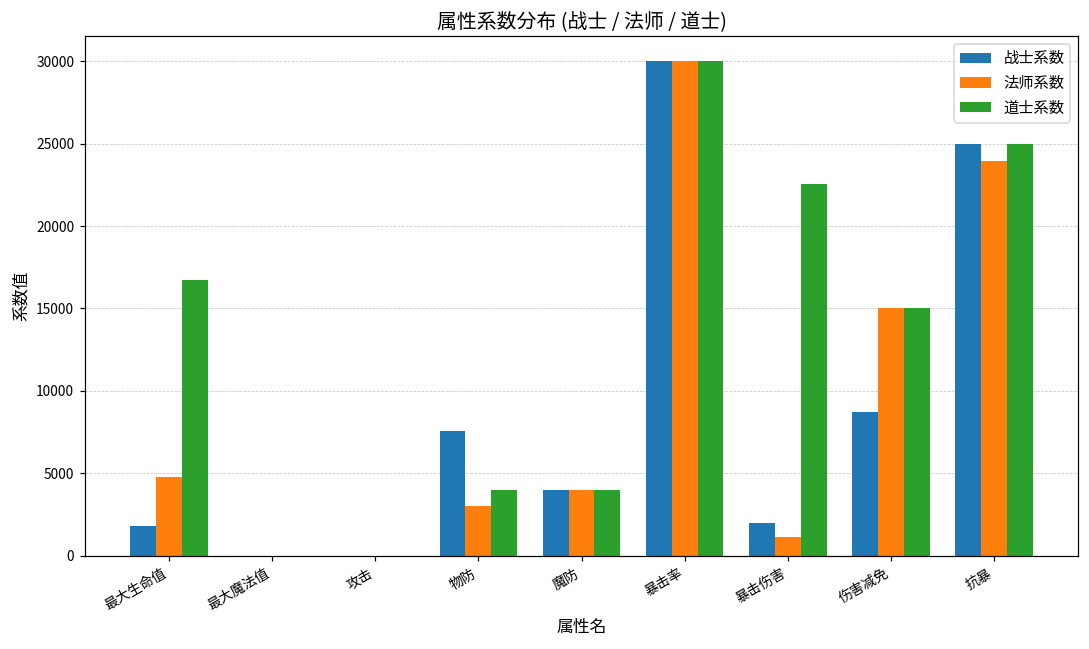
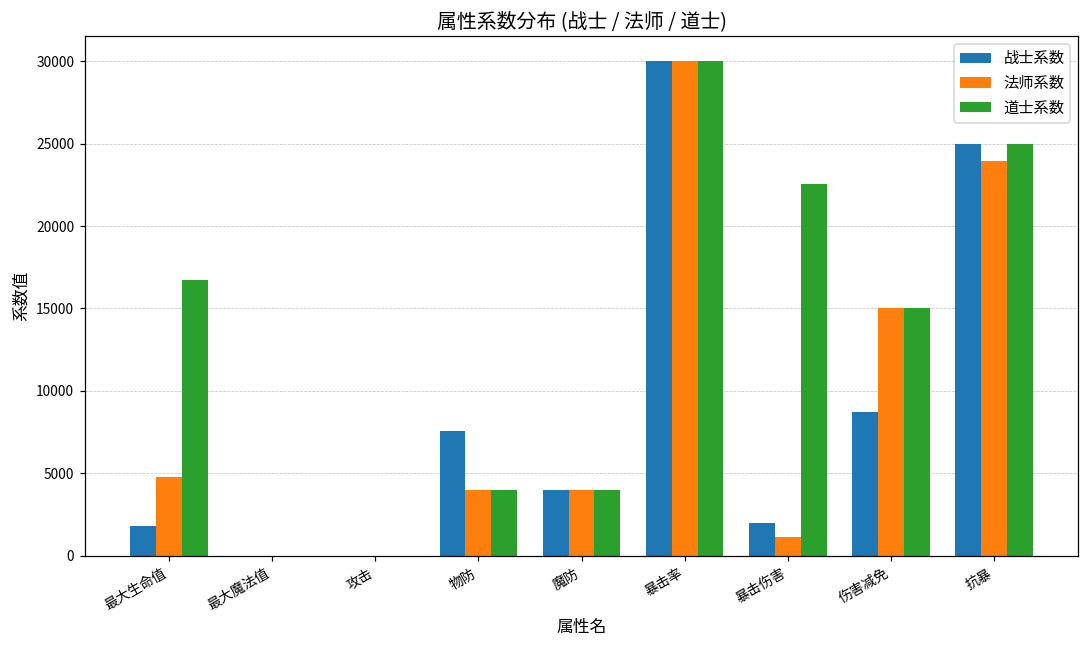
  {
    "战士系数": {
      "最大生命值": 1800,
      "最大魔法值": 0,
      "攻击": 0,
      "物防": 7600,
      "魔防": 4000,
      "暴击率": 30000,
      "暴击伤害": 2000,
      "伤害减免": 8700,
      "抗暴": 25000
    },
    "法师系数": {
      "最大生命值": 4800,
      "最大魔法值": 0,
      "攻击": 0,
-     "物防": 3000,
+     "物防": 4000,
      "魔防": 4000,
      "暴击率": 30000,
      "暴击伤害": 1200,
      "伤害减免": 15000,
      "抗暴": 23900
    },
    "道士系数": {
      "最大生命值": 16700,
      "最大魔法值": 0,
      "攻击": 0,
      "物防": 4000,
      "魔防": 4000,
      "暴击率": 30000,
      "暴击伤害": 22600,
      "伤害减免": 15000,
      "抗暴": 25000
    }
  }
